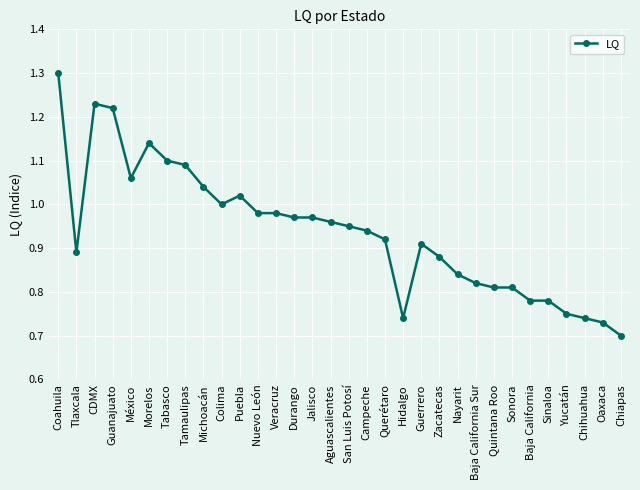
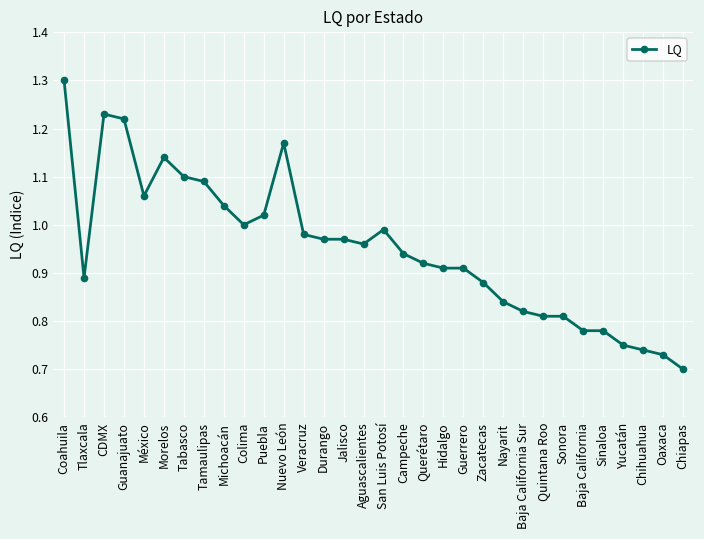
  {
    "Coahuila": 1.30,
    "Tlaxcala": 0.89,
    "CDMX": 1.23,
    "Guanajuato": 1.22,
    "México": 1.06,
    "Morelos": 1.14,
    "Tabasco": 1.10,
    "Tamaulipas": 1.09,
    "Michoacán": 1.04,
    "Colima": 1.00,
    "Puebla": 1.02,
-   "Nuevo León": 0.98,
+   "Nuevo León": 1.17,
    "Veracruz": 0.98,
    "Durango": 0.97,
    "Jalisco": 0.97,
    "Aguascalientes": 0.96,
-   "San Luis Potosí": 0.95,
+   "San Luis Potosí": 0.99,
    "Campeche": 0.94,
    "Querétaro": 0.92,
-   "Hidalgo": 0.74,
+   "Hidalgo": 0.91,
    "Guerrero": 0.91,
    "Zacatecas": 0.88,
    "Nayarit": 0.84,
    "Baja California Sur": 0.82,
    "Quintana Roo": 0.81,
    "Sonora": 0.81,
    "Baja California": 0.78,
    "Sinaloa": 0.78,
    "Yucatán": 0.75,
    "Chihuahua": 0.74,
    "Oaxaca": 0.73,
    "Chiapas": 0.70
  }
